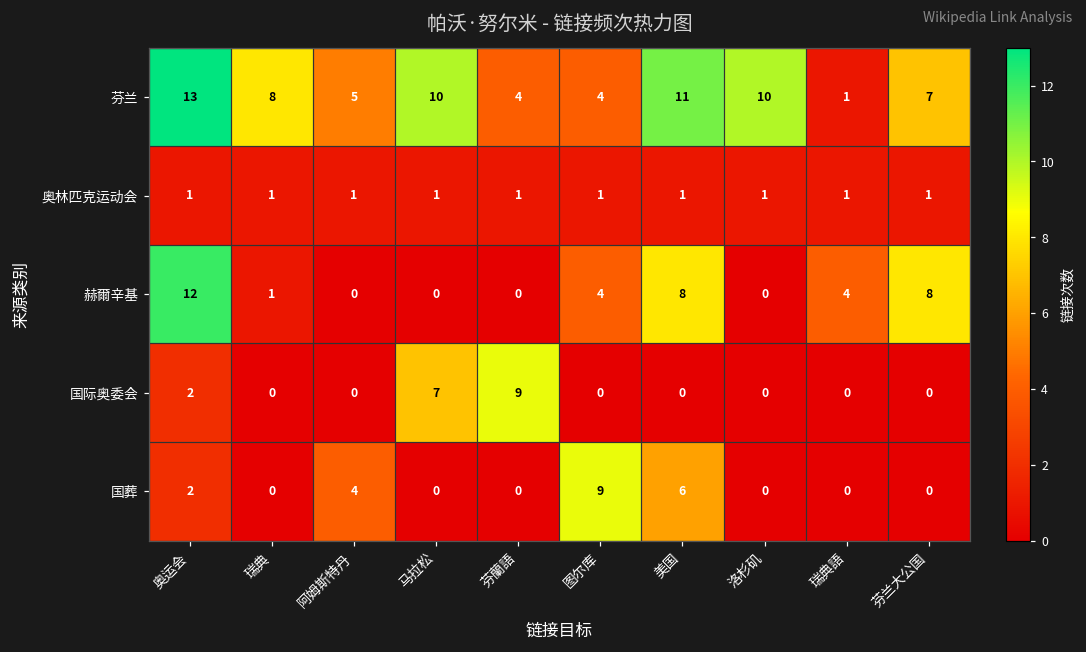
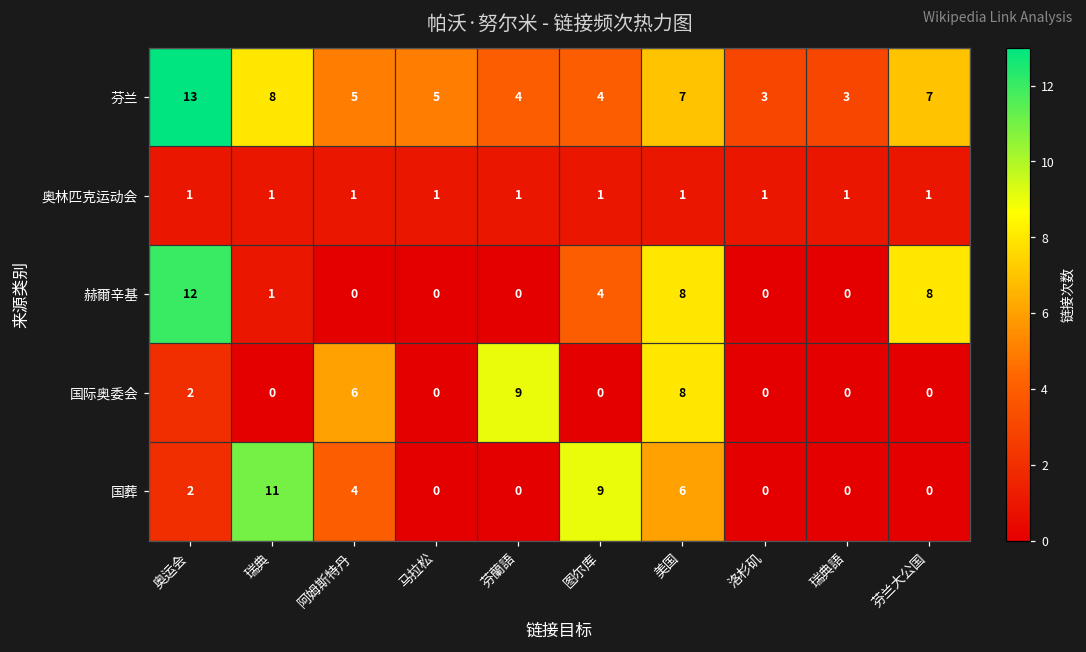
  {
    "芬兰": {
      "奥运会": 13,
      "瑞典": 8,
      "阿姆斯特丹": 5,
-     "马拉松": 10,
+     "马拉松": 5,
      "芬蘭語": 4,
      "图尔库": 4,
-     "美国": 11,
-     "洛杉矶": 10,
-     "瑞典語": 1,
+     "美国": 7,
+     "洛杉矶": 3,
+     "瑞典語": 3,
      "芬兰大公国": 7
    },
    "奥林匹克运动会": {
      "奥运会": 1,
      "瑞典": 1,
      "阿姆斯特丹": 1,
      "马拉松": 1,
      "芬蘭語": 1,
      "图尔库": 1,
      "美国": 1,
      "洛杉矶": 1,
      "瑞典語": 1,
      "芬兰大公国": 1
    },
    "赫爾辛基": {
      "奥运会": 12,
      "瑞典": 1,
      "阿姆斯特丹": 0,
      "马拉松": 0,
      "芬蘭語": 0,
      "图尔库": 4,
      "美国": 8,
      "洛杉矶": 0,
-     "瑞典語": 4,
+     "瑞典語": 0,
      "芬兰大公国": 8
    },
    "国际奥委会": {
      "奥运会": 2,
      "瑞典": 0,
-     "阿姆斯特丹": 0,
-     "马拉松": 7,
+     "阿姆斯特丹": 6,
+     "马拉松": 0,
      "芬蘭語": 9,
      "图尔库": 0,
-     "美国": 0,
+     "美国": 8,
      "洛杉矶": 0,
      "瑞典語": 0,
      "芬兰大公国": 0
    },
    "国葬": {
      "奥运会": 2,
-     "瑞典": 0,
+     "瑞典": 11,
      "阿姆斯特丹": 4,
      "马拉松": 0,
      "芬蘭語": 0,
      "图尔库": 9,
      "美国": 6,
      "洛杉矶": 0,
      "瑞典語": 0,
      "芬兰大公国": 0
    }
  }
